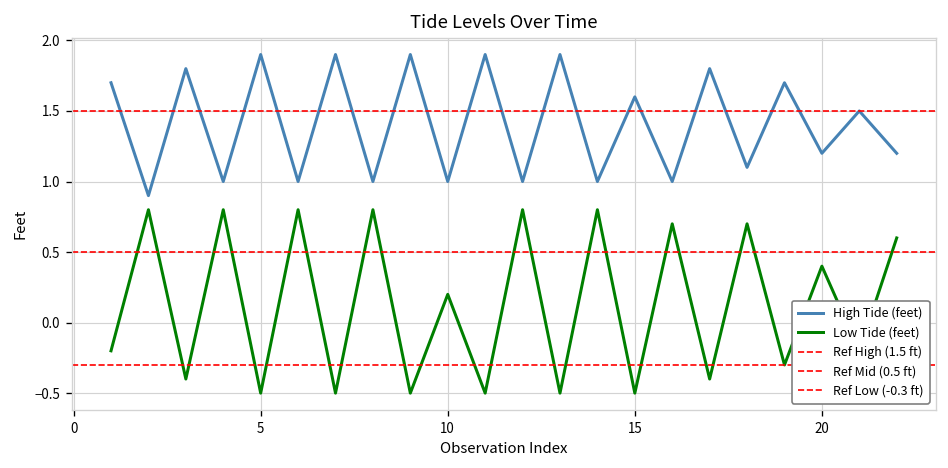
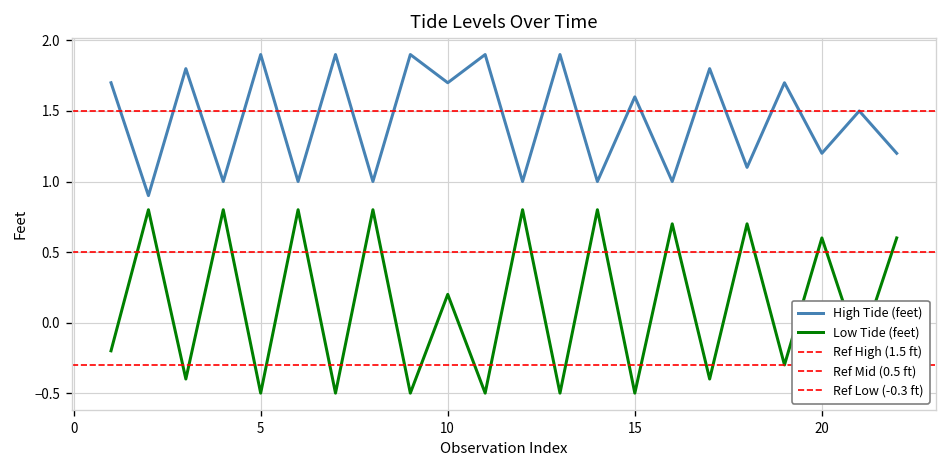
  {
    "High Tide (feet)": {
      "5": 1.9,
-     "10": 1.0,
+     "10": 1.7,
      "15": 1.6,
      "20": 1.2
    },
    "Low Tide (feet)": {
      "5": -0.5,
      "10": 0.2,
      "15": -0.5,
-     "20": 0.4
+     "20": 0.6
    }
  }
